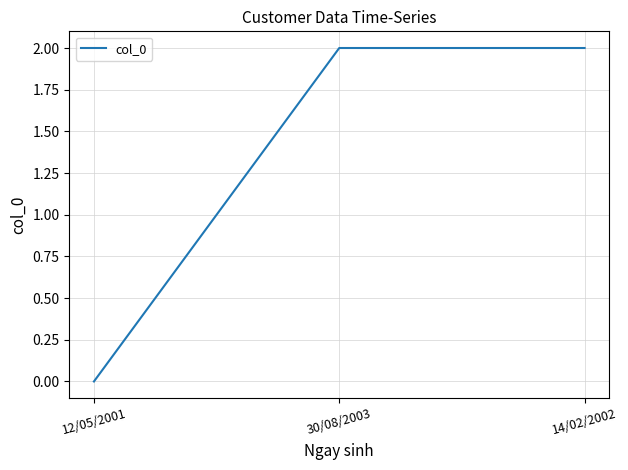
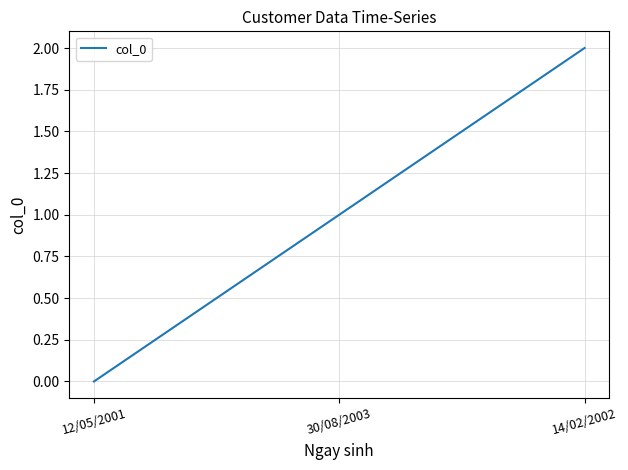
  {
    "12/05/2001": 0,
-   "30/08/2003": 2,
+   "30/08/2003": 1,
    "14/02/2002": 2
  }
